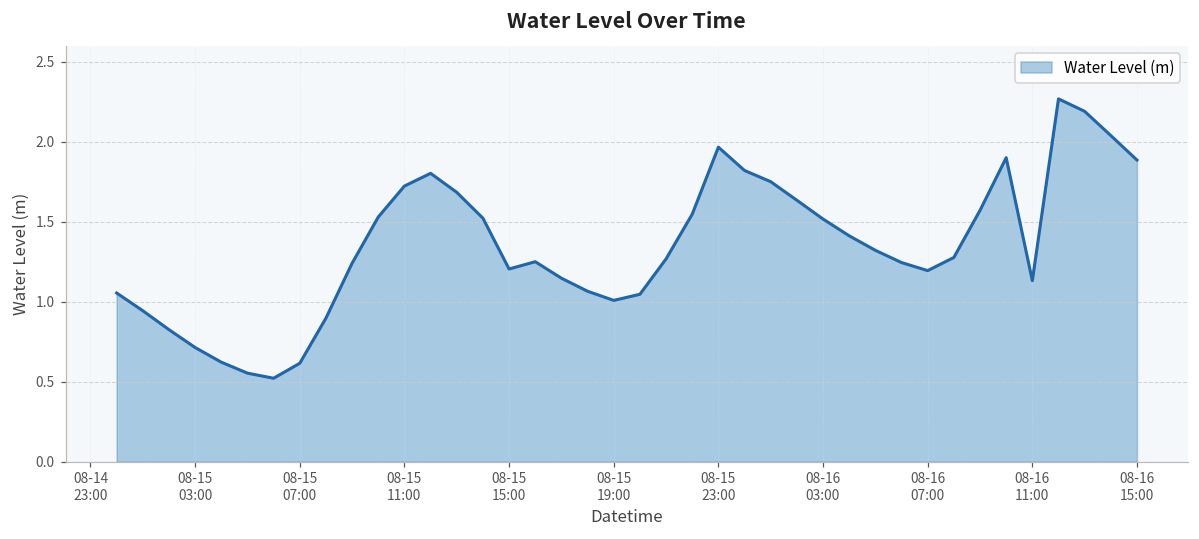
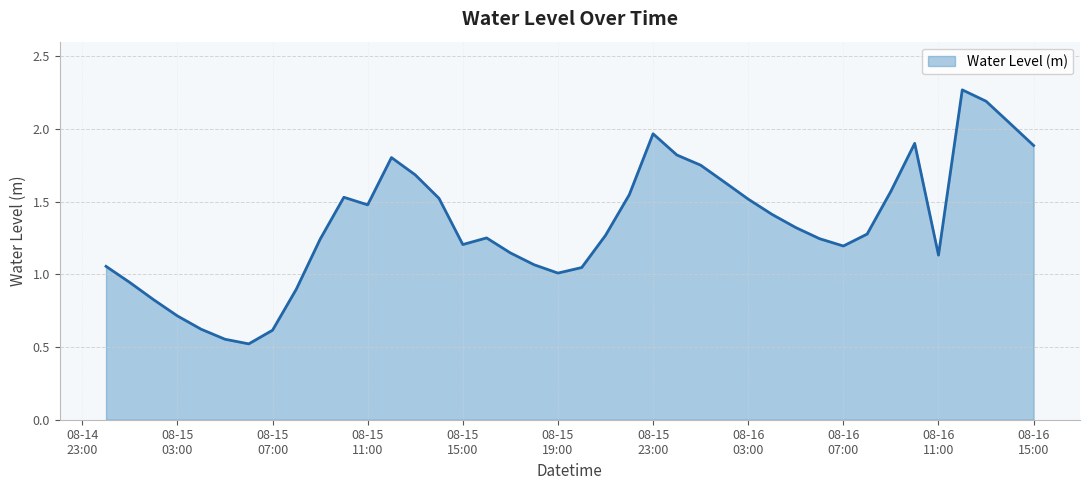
  {
    "08-15 03:00": 0.71,
    "08-15 07:00": 0.62,
-   "08-15 11:00": 1.72,
+   "08-15 11:00": 1.48,
    "08-15 15:00": 1.20,
    "08-15 19:00": 1.01,
    "08-15 23:00": 1.97,
    "08-16 03:00": 1.52,
    "08-16 07:00": 1.19,
    "08-16 11:00": 1.13,
    "08-16 15:00": 1.89
  }
